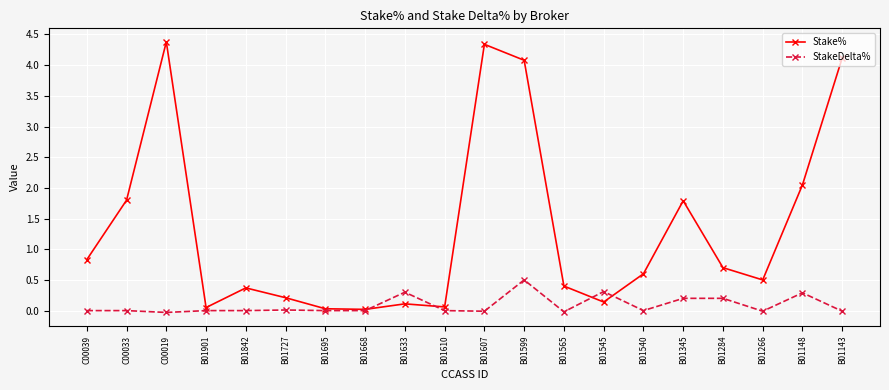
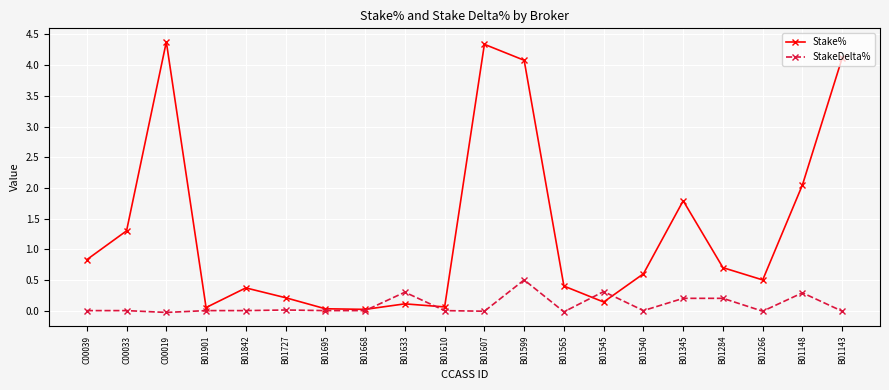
  {
    "Stake%": {
      "C00039": 0.8,
-     "C00033": 1.8,
+     "C00033": 1.3,
      "C00019": 4.4,
      "B01901": 0.1,
      "B01842": 0.4,
      "B01727": 0.2,
      "B01633": 0.1,
      "B01610": 0.1,
      "B01607": 4.3,
      "B01599": 4.1,
      "B01565": 0.4,
      "B01545": 0.1,
      "B01540": 0.6,
      "B01345": 1.8,
      "B01284": 0.7,
      "B01266": 0.5,
      "B01148": 2.1
    },
    "StakeDelta%": {
      "C00039": 0.0,
      "C00033": 0.0,
      "C00019": 0.0,
      "B01901": 0.0,
      "B01842": 0.0,
      "B01727": 0.0,
      "B01633": 0.3,
      "B01610": 0.0,
      "B01607": 0.0,
      "B01599": 0.5,
      "B01565": 0.0,
      "B01545": 0.3,
      "B01540": 0.0,
      "B01345": 0.2,
      "B01284": 0.2,
      "B01266": 0.0,
      "B01148": 0.3,
      "B01143": 0.0
    }
  }
